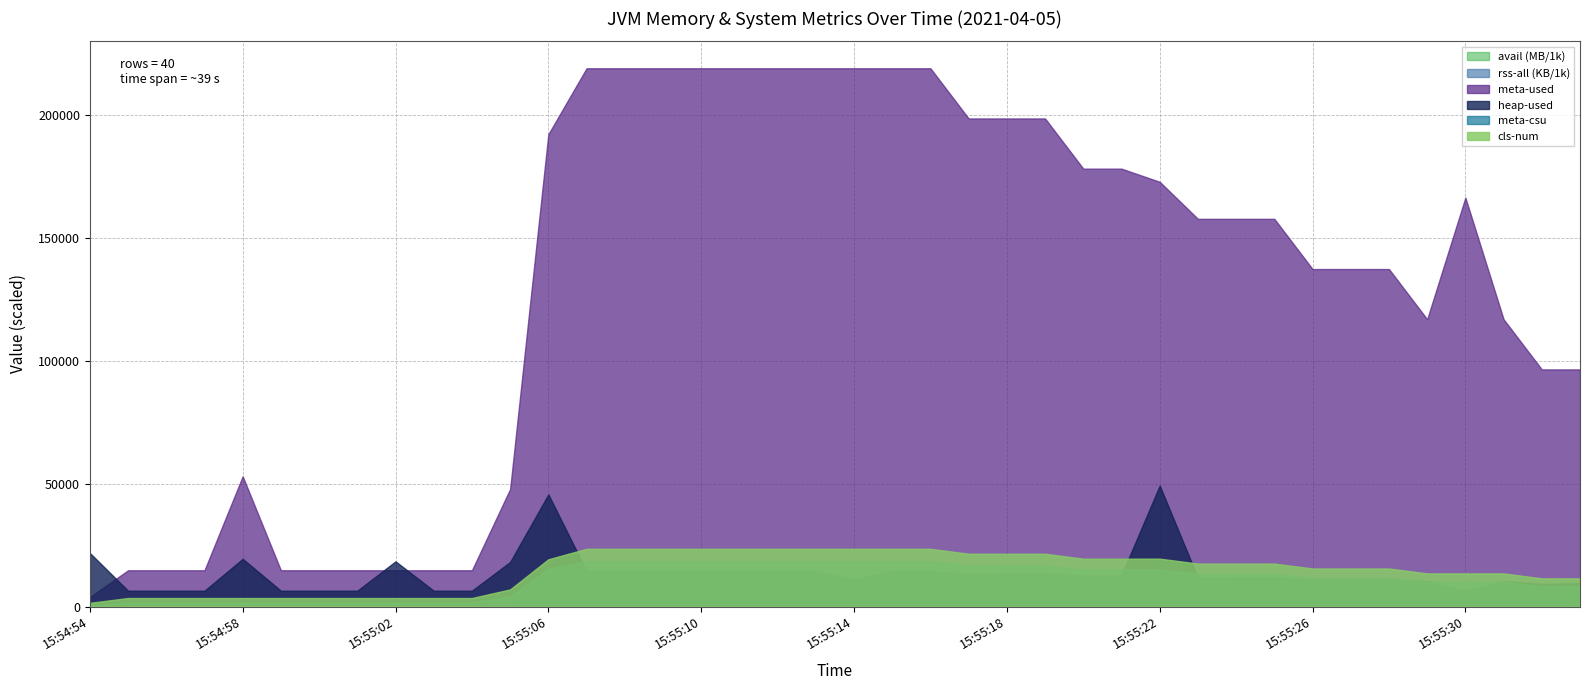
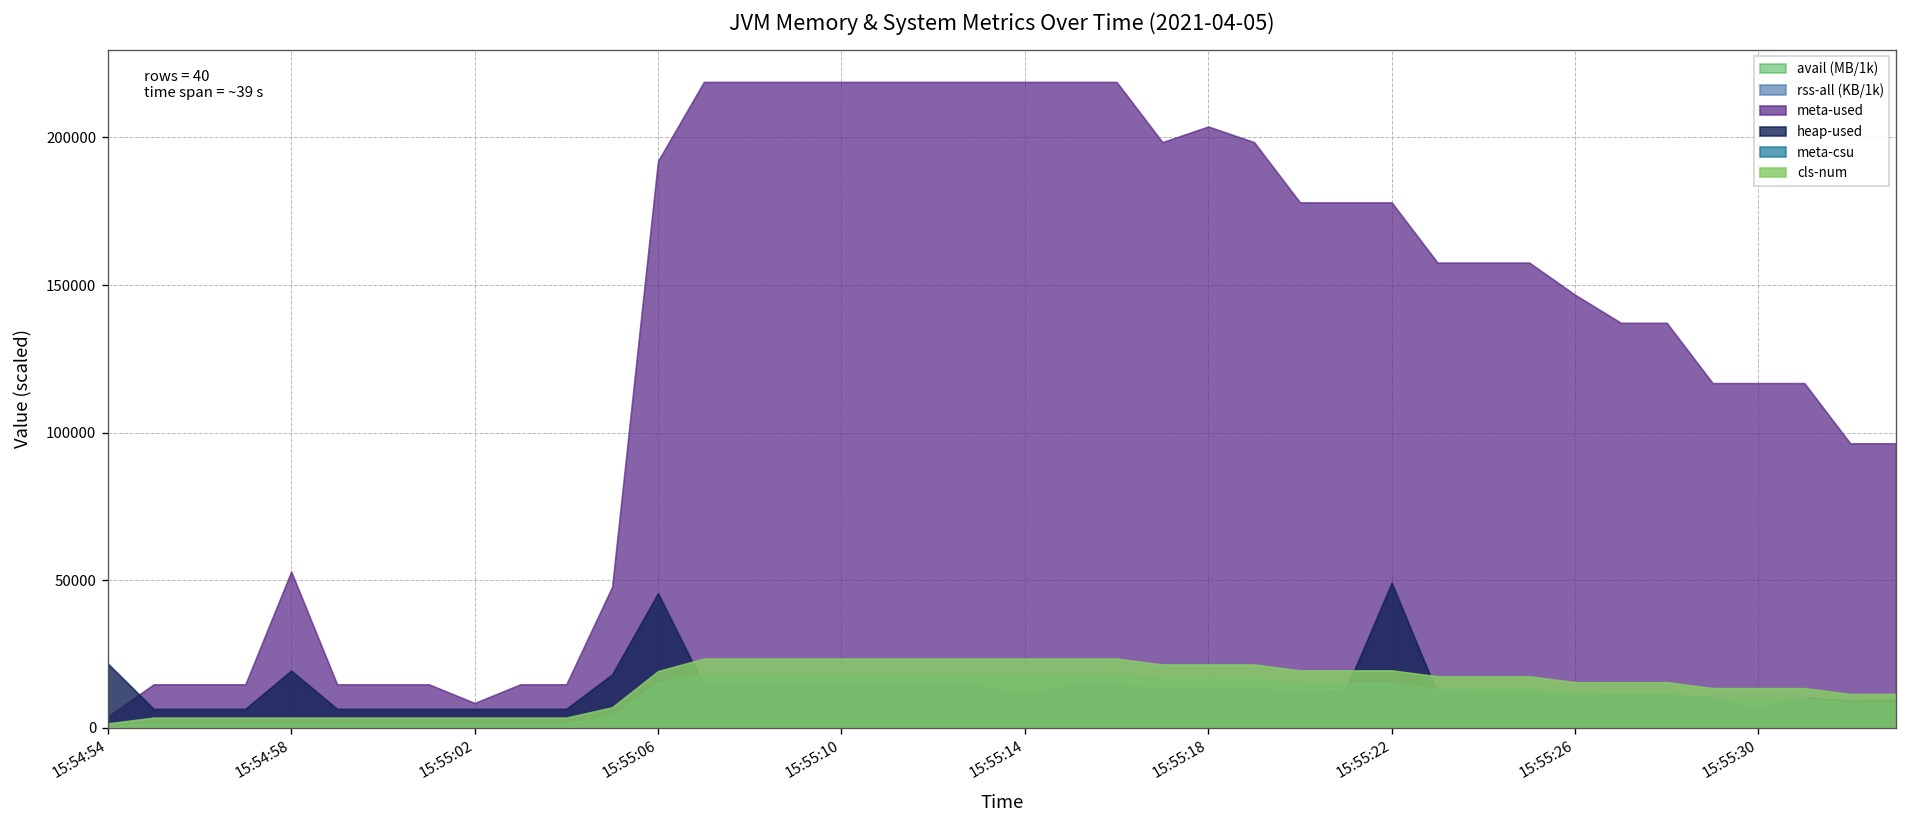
  {
    "meta-used": {
      "15:54:54": 4000,
      "15:54:58": 53000,
-     "15:55:02": 15000,
+     "15:55:02": 8000,
      "15:55:06": 192000,
      "15:55:10": 219000,
      "15:55:14": 219000,
-     "15:55:18": 198000,
-     "15:55:22": 173000,
-     "15:55:26": 137000,
-     "15:55:30": 166000
+     "15:55:18": 204000,
+     "15:55:22": 178000,
+     "15:55:26": 147000,
+     "15:55:30": 117000
    },
    "heap-used": {
      "15:54:54": 22000,
      "15:54:58": 19000,
-     "15:55:02": 18000,
+     "15:55:02": 6000,
      "15:55:06": 46000,
      "15:55:10": 14000,
      "15:55:14": 11000,
      "15:55:18": 14000,
      "15:55:22": 49000,
      "15:55:30": 6000
    }
  }
